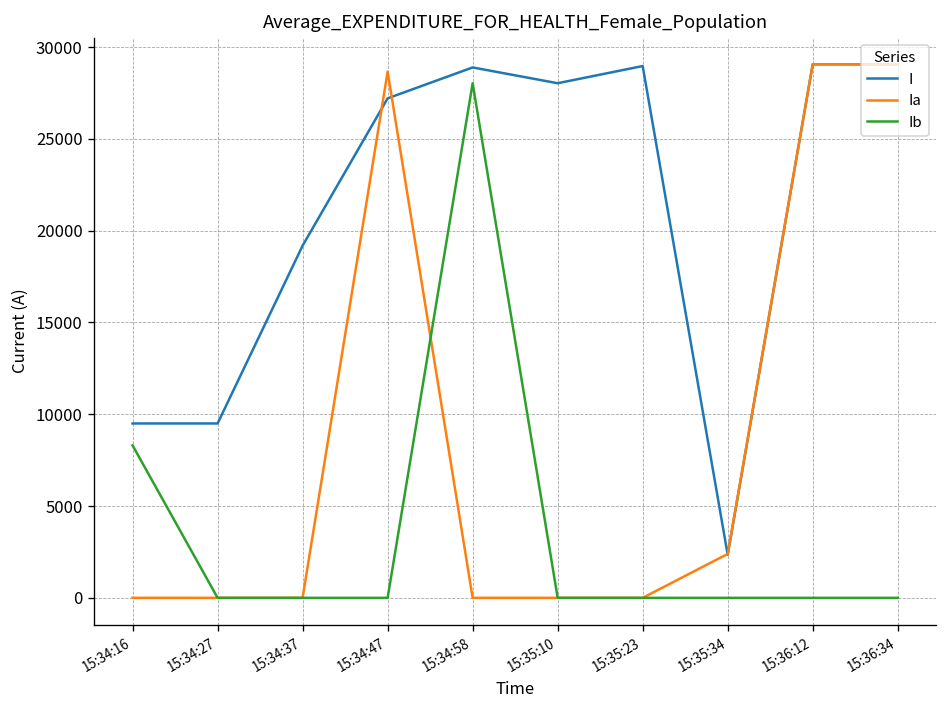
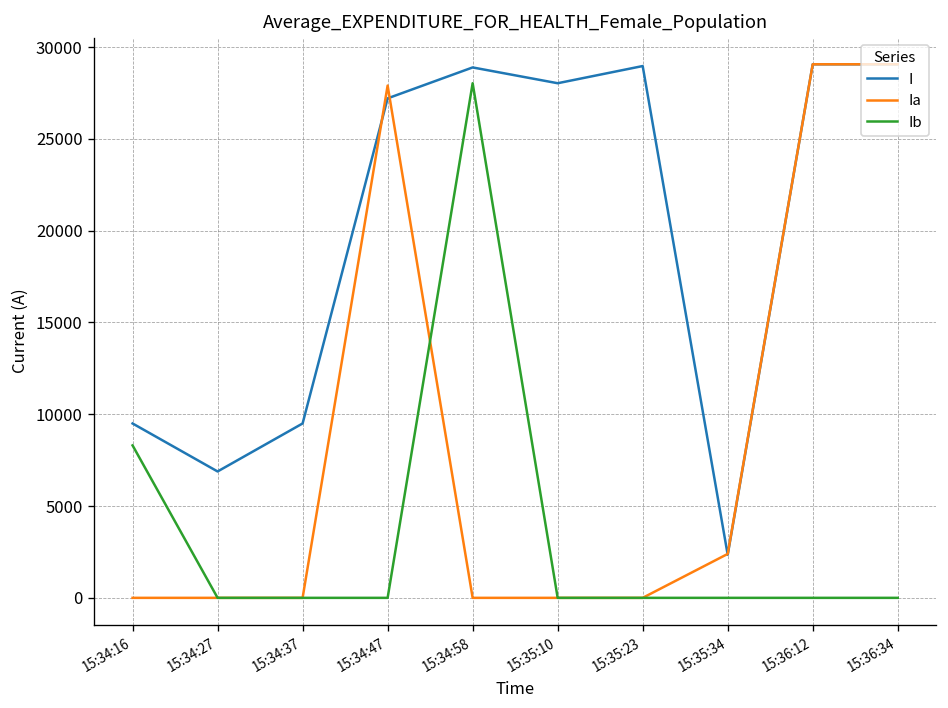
  {
    "I": {
      "15:34:16": 9500,
-     "15:34:27": 9500,
-     "15:34:37": 19200,
+     "15:34:27": 6900,
+     "15:34:37": 9500,
      "15:34:47": 27200,
      "15:34:58": 28900,
      "15:35:10": 28000,
      "15:35:23": 29000
    },
    "Ia": {
      "15:34:16": 0,
-     "15:34:47": 28700,
+     "15:34:47": 27900,
      "15:34:58": 0
    },
    "Ib": {
      "15:34:16": 8300,
      "15:34:47": 0,
      "15:34:58": 28000,
      "15:35:34": 0,
      "15:36:12": 0,
      "15:36:34": 0
    }
  }
